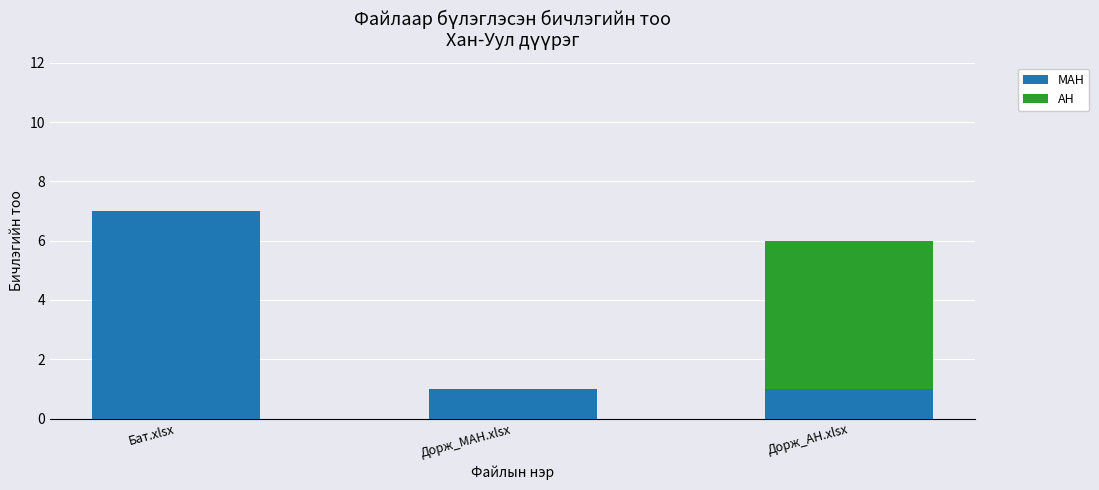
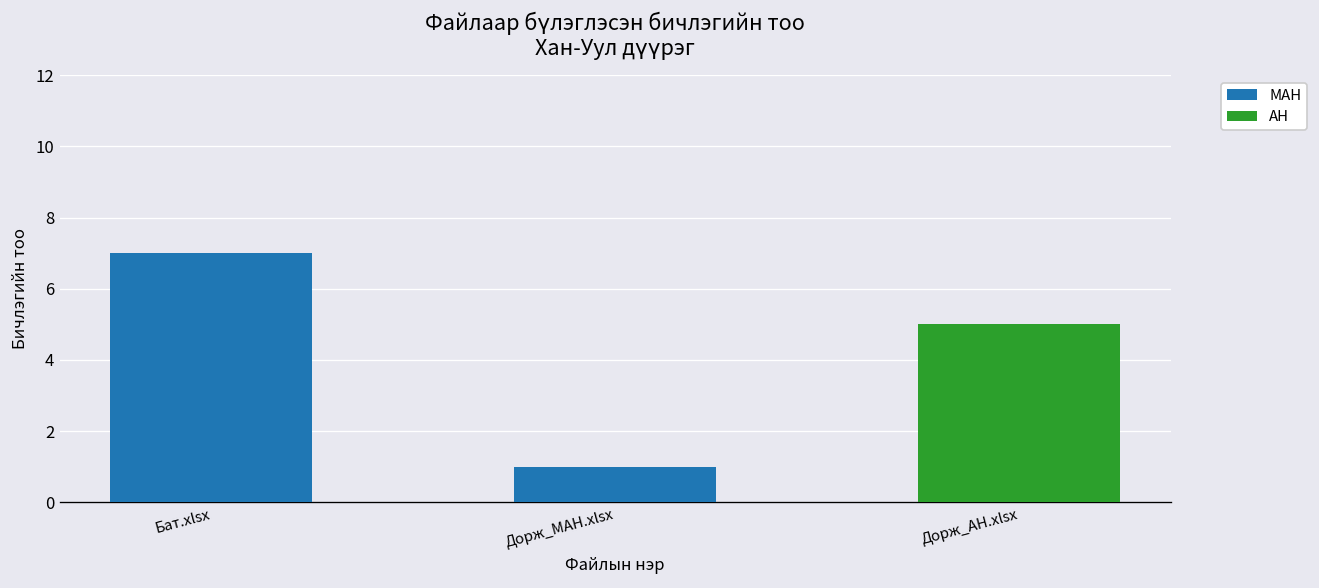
  {
    "МАН": {
      "Бат.xlsx": 7,
      "Дорж_МАН.xlsx": 1,
-     "Дорж_АН.xlsx": 1
+     "Дорж_АН.xlsx": 0
    }
  }
